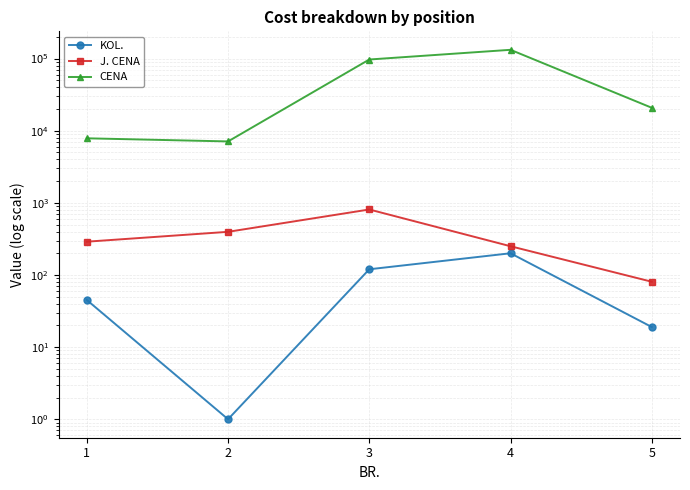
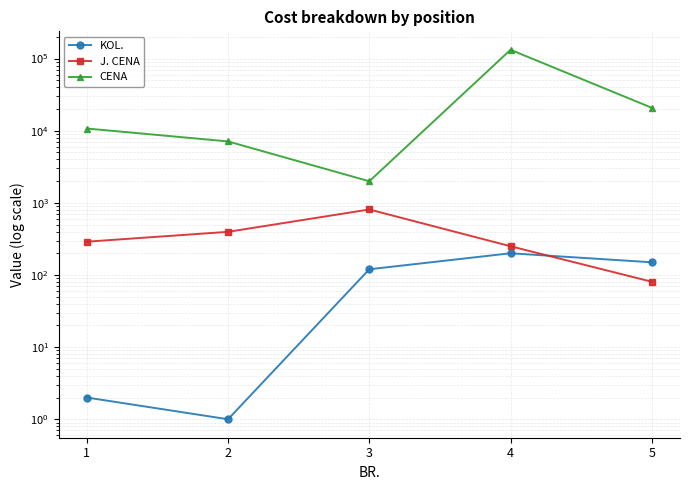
  {
    "KOL.": {
-     "1": 50,
+     "1": 2,
      "2": 1,
      "3": 120,
      "4": 200,
-     "5": 19
+     "5": 150
    },
    "J. CENA": {
      "1": 290,
      "2": 400,
      "3": 800,
      "4": 250,
      "5": 80
    },
    "CENA": {
-     "1": 8000,
+     "1": 11000,
      "2": 7000,
-     "3": 100000,
+     "3": 2000,
      "4": 130000,
      "5": 21000
    }
  }
